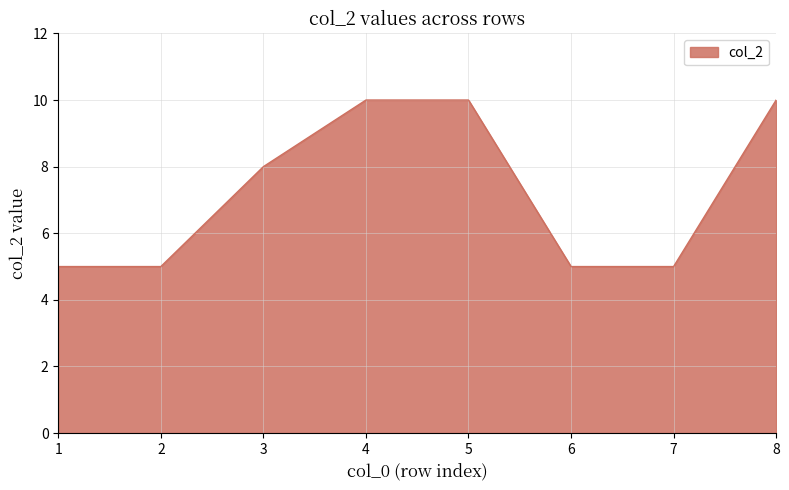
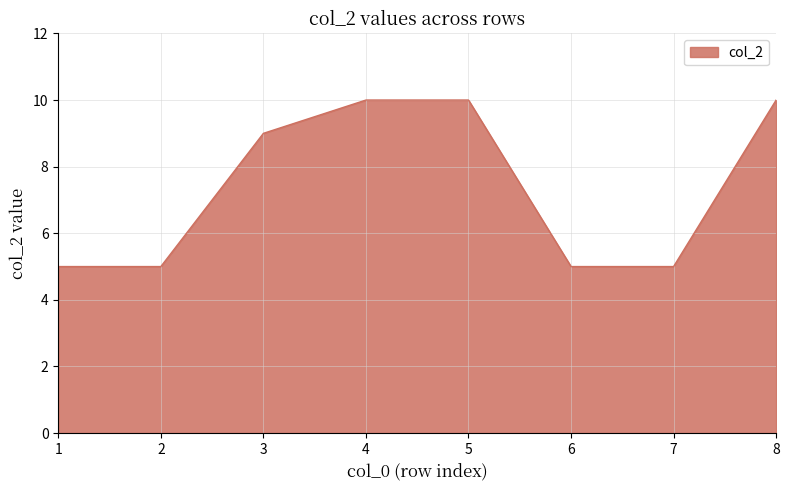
  {
    "1": 5,
    "2": 5,
-   "3": 8,
+   "3": 9,
    "4": 10,
    "5": 10,
    "6": 5,
    "7": 5,
    "8": 10
  }
